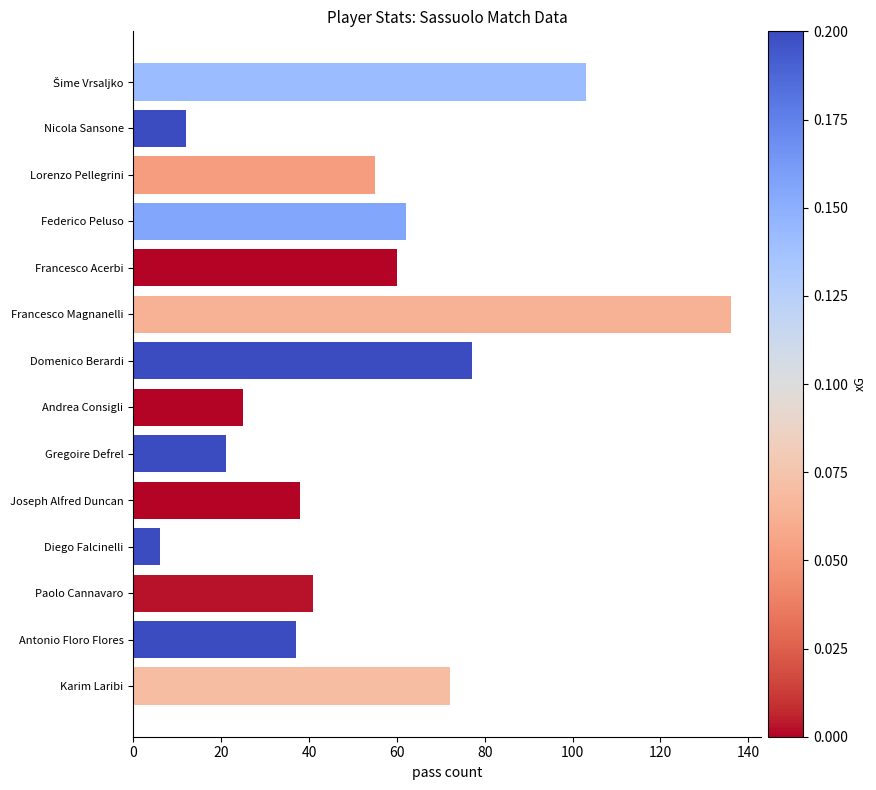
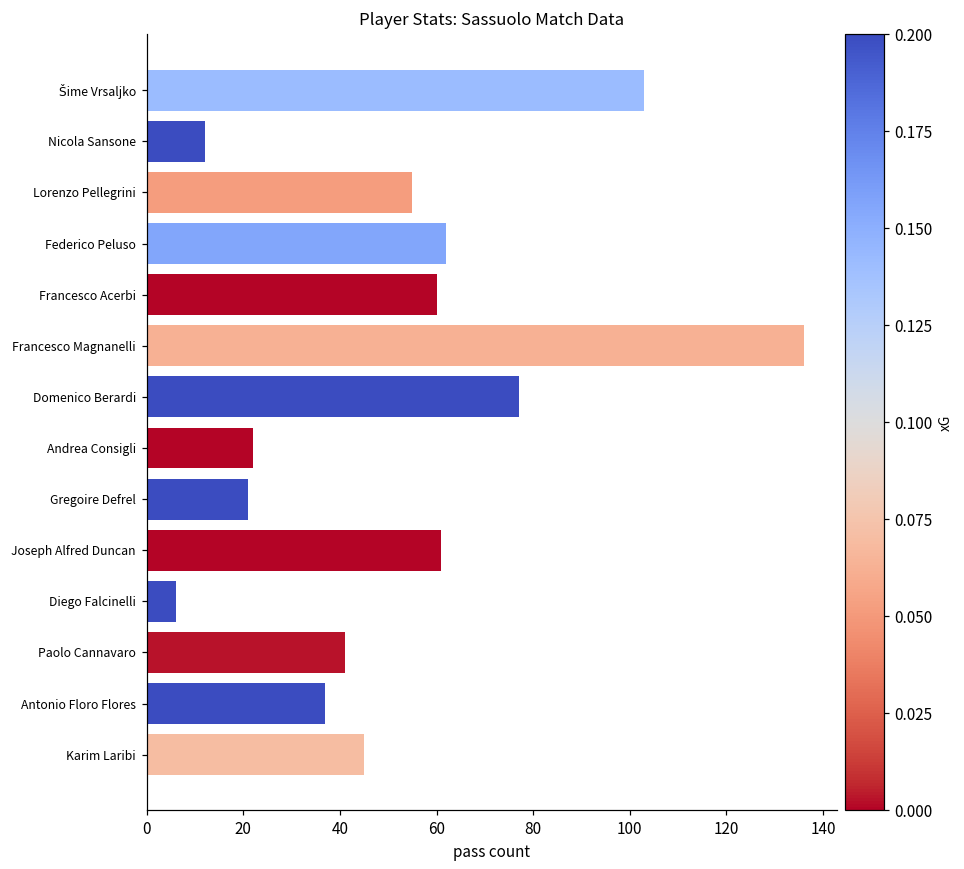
  {
    "Šime Vrsaljko": 103,
    "Nicola Sansone": 12,
    "Lorenzo Pellegrini": 55,
    "Federico Peluso": 62,
    "Francesco Acerbi": 60,
    "Francesco Magnanelli": 136,
    "Domenico Berardi": 77,
-   "Andrea Consigli": 25,
+   "Andrea Consigli": 22,
    "Gregoire Defrel": 21,
-   "Joseph Alfred Duncan": 38,
+   "Joseph Alfred Duncan": 61,
    "Diego Falcinelli": 6,
    "Paolo Cannavaro": 41,
    "Antonio Floro Flores": 37,
-   "Karim Laribi": 72
+   "Karim Laribi": 45
  }
